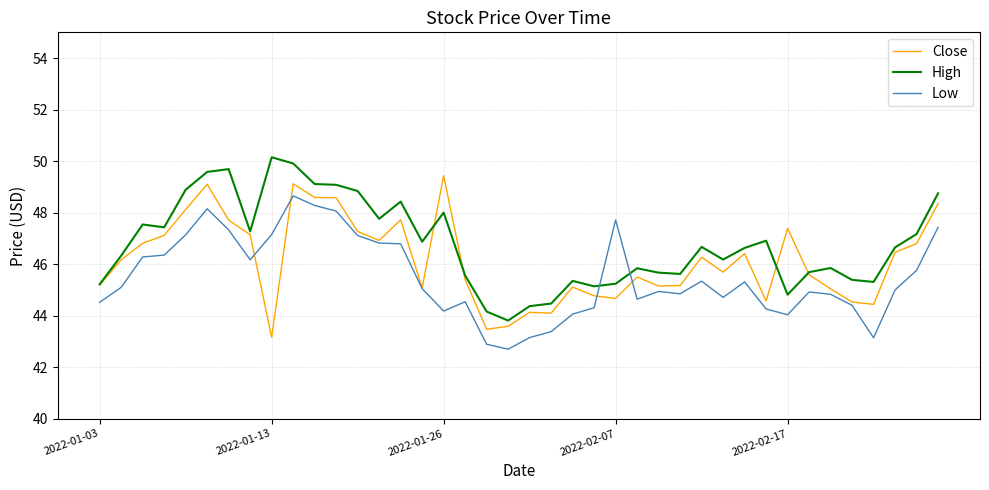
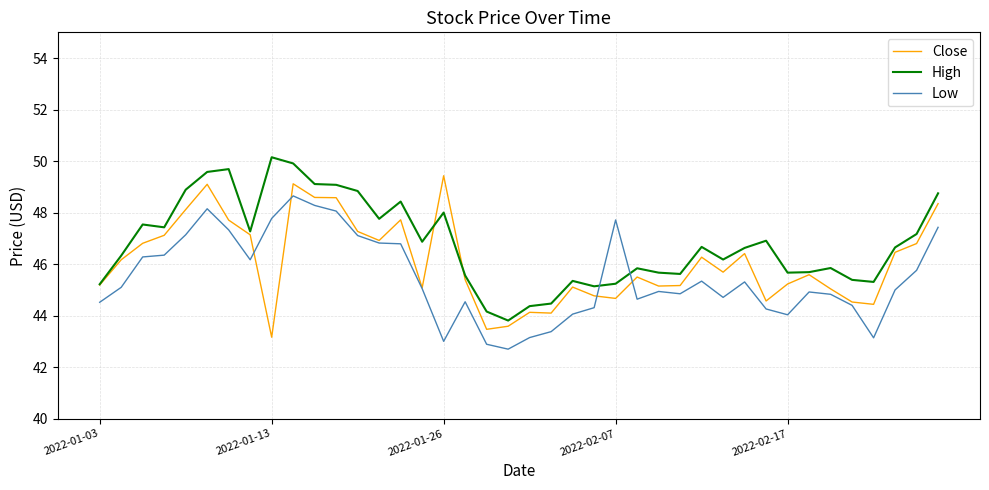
  {
    "Close": {
      "2022-01-13": 43.2,
      "2022-01-26": 49.4,
      "2022-02-07": 44.7,
-     "2022-02-17": 47.4
+     "2022-02-17": 45.2
    },
    "High": {
      "2022-01-13": 50.2,
      "2022-01-26": 48.0,
      "2022-02-07": 45.2,
-     "2022-02-17": 44.8
+     "2022-02-17": 45.7
    },
    "Low": {
      "2022-01-03": 44.5,
-     "2022-01-13": 47.2,
-     "2022-01-26": 44.2,
+     "2022-01-13": 47.8,
+     "2022-01-26": 43.0,
      "2022-02-07": 47.7,
      "2022-02-17": 44.0
    }
  }
